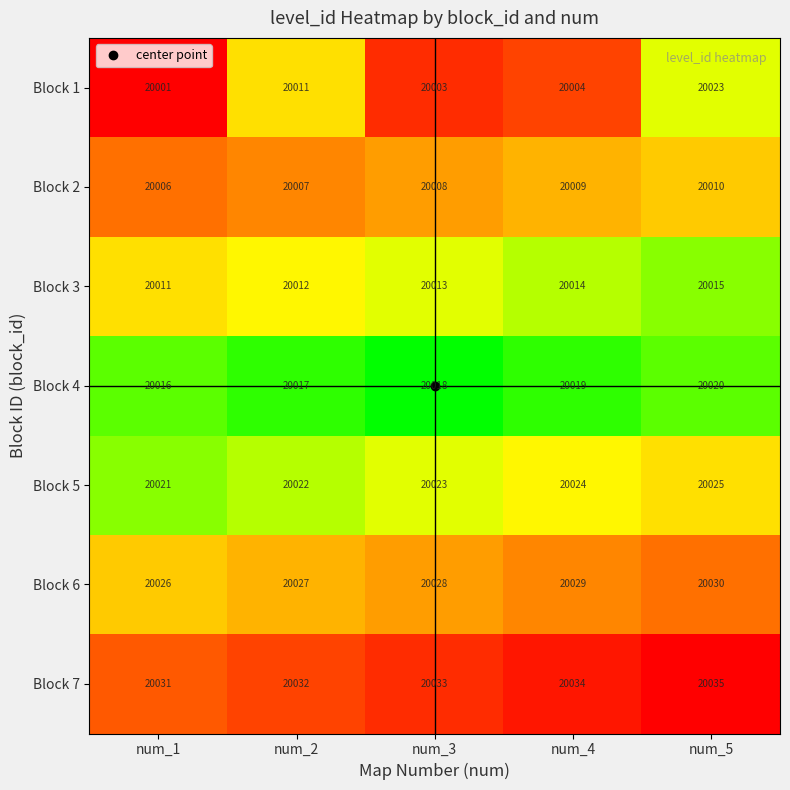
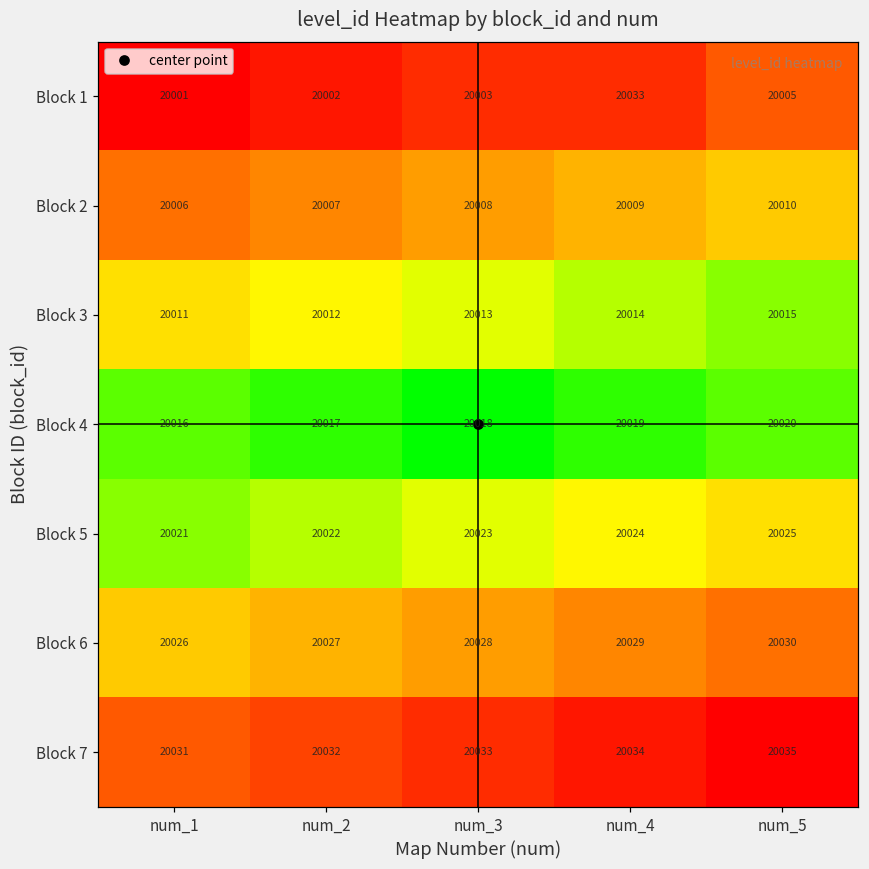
  {
    "Block 1": {
      "num_1": 20001,
-     "num_2": 20011,
+     "num_2": 20002,
      "num_3": 20003,
-     "num_4": 20004,
-     "num_5": 20023
+     "num_4": 20033,
+     "num_5": 20005
    },
    "Block 2": {
      "num_1": 20006,
      "num_2": 20007,
      "num_3": 20008,
      "num_4": 20009,
      "num_5": 20010
    },
    "Block 3": {
      "num_1": 20011,
      "num_2": 20012,
      "num_3": 20013,
      "num_4": 20014,
      "num_5": 20015
    },
    "Block 4": {
      "num_1": 20016,
      "num_2": 20017,
      "num_4": 20019,
      "num_5": 20020
    },
    "Block 5": {
      "num_1": 20021,
      "num_2": 20022,
      "num_3": 20023,
      "num_4": 20024,
      "num_5": 20025
    },
    "Block 6": {
      "num_1": 20026,
      "num_2": 20027,
      "num_3": 20028,
      "num_4": 20029,
      "num_5": 20030
    },
    "Block 7": {
      "num_1": 20031,
      "num_2": 20032,
      "num_3": 20033,
      "num_4": 20034,
      "num_5": 20035
    }
  }
